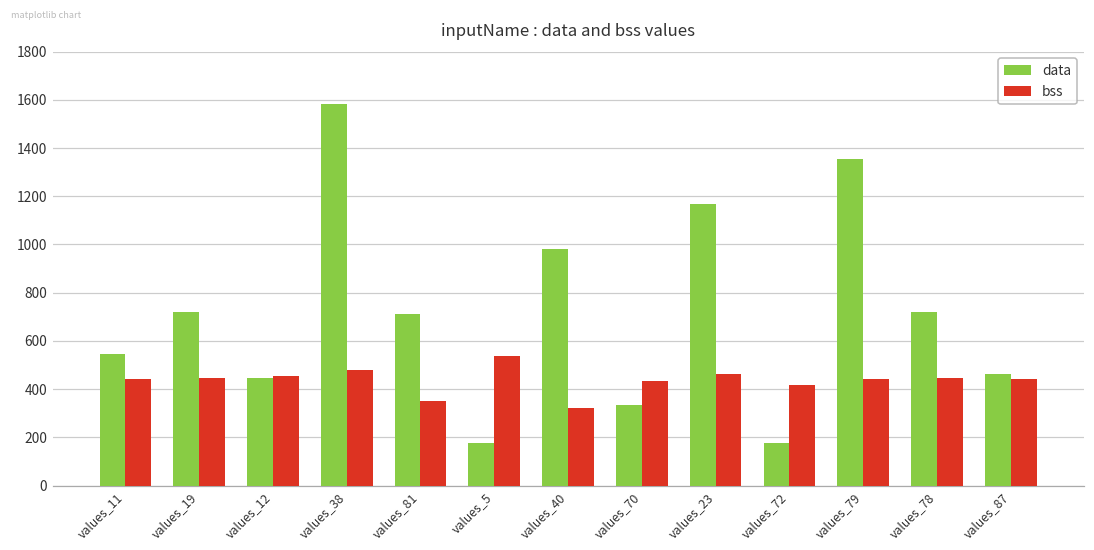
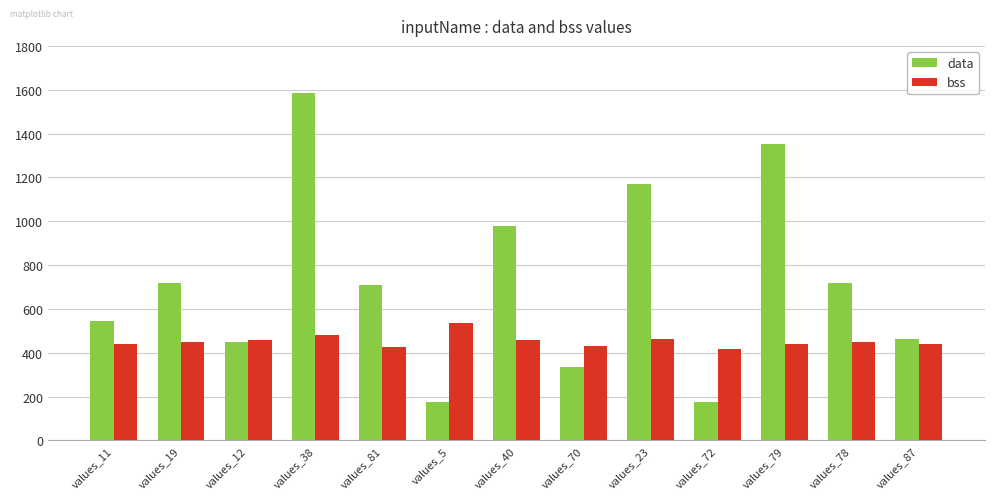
  {
    "data": {
      "values_11": 540,
      "values_19": 720,
      "values_12": 450,
      "values_38": 1580,
      "values_81": 710,
      "values_5": 180,
      "values_40": 980,
      "values_70": 340,
      "values_23": 1170,
      "values_72": 180,
      "values_79": 1350,
      "values_78": 720,
      "values_87": 460
    },
    "bss": {
      "values_11": 440,
      "values_19": 450,
      "values_12": 460,
      "values_38": 480,
-     "values_81": 350,
+     "values_81": 420,
      "values_5": 540,
-     "values_40": 320,
+     "values_40": 460,
      "values_70": 430,
      "values_23": 460,
      "values_72": 420,
      "values_79": 440,
      "values_78": 450,
      "values_87": 440
    }
  }
